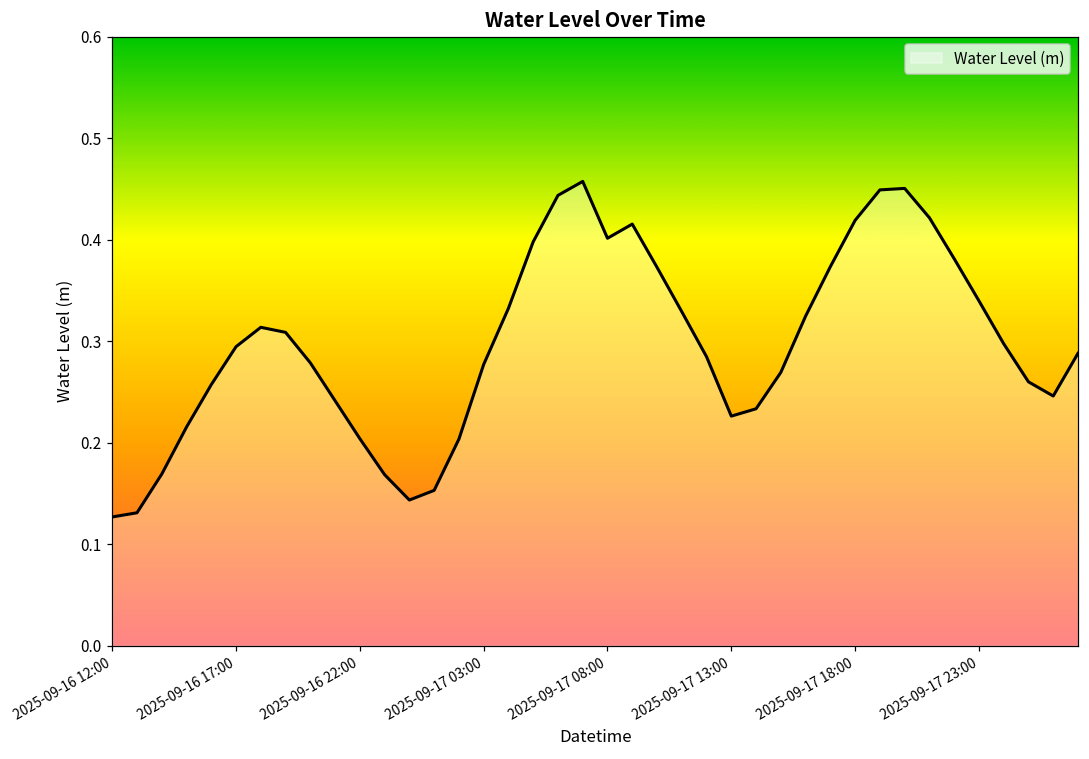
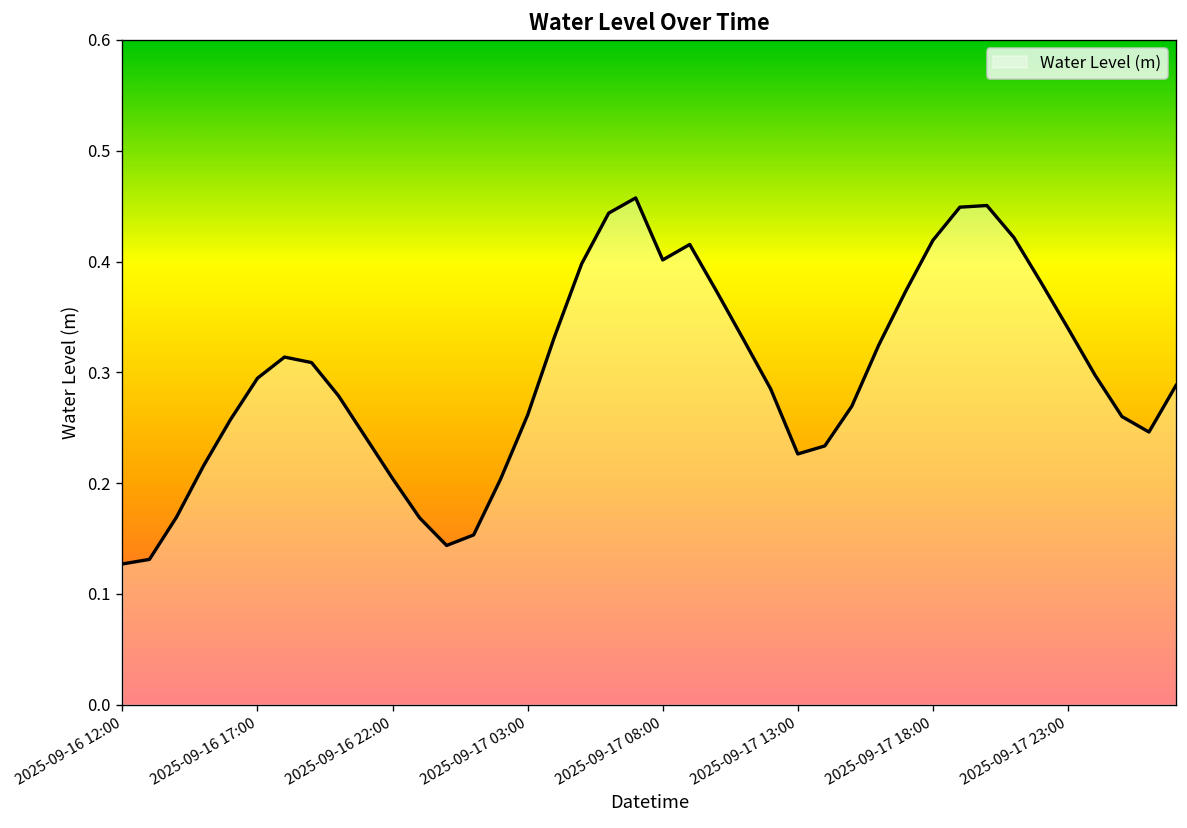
  {
    "2025-09-16 12:00": 0.13,
    "2025-09-16 17:00": 0.29,
    "2025-09-16 22:00": 0.20,
-   "2025-09-17 03:00": 0.28,
+   "2025-09-17 03:00": 0.26,
    "2025-09-17 08:00": 0.40,
    "2025-09-17 13:00": 0.23,
    "2025-09-17 18:00": 0.42,
    "2025-09-17 23:00": 0.34
  }
